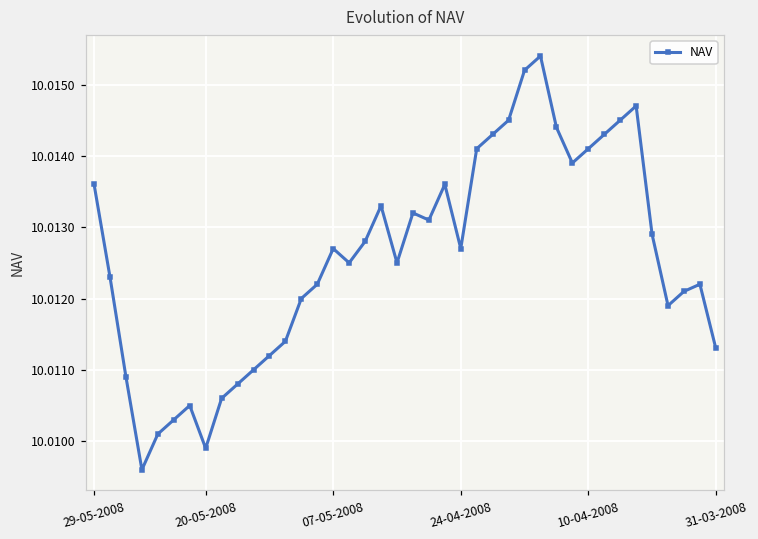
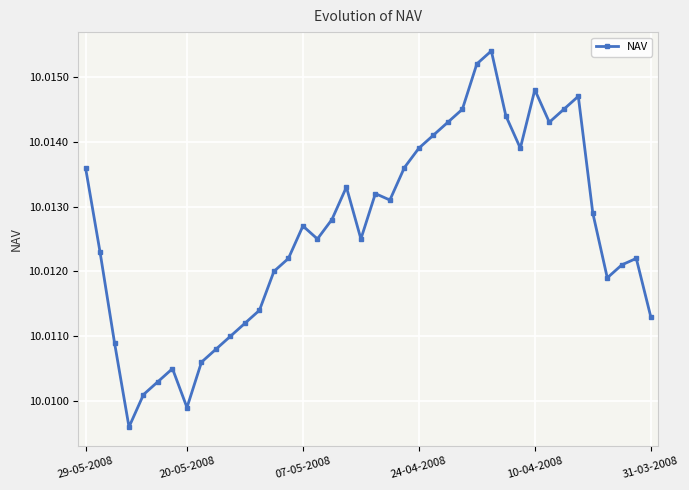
  {
    "29-05-2008": 10.0136,
    "20-05-2008": 10.0099,
    "07-05-2008": 10.0127,
-   "24-04-2008": 10.0127,
-   "10-04-2008": 10.0141,
+   "24-04-2008": 10.0139,
+   "10-04-2008": 10.0148,
    "31-03-2008": 10.0113
  }
